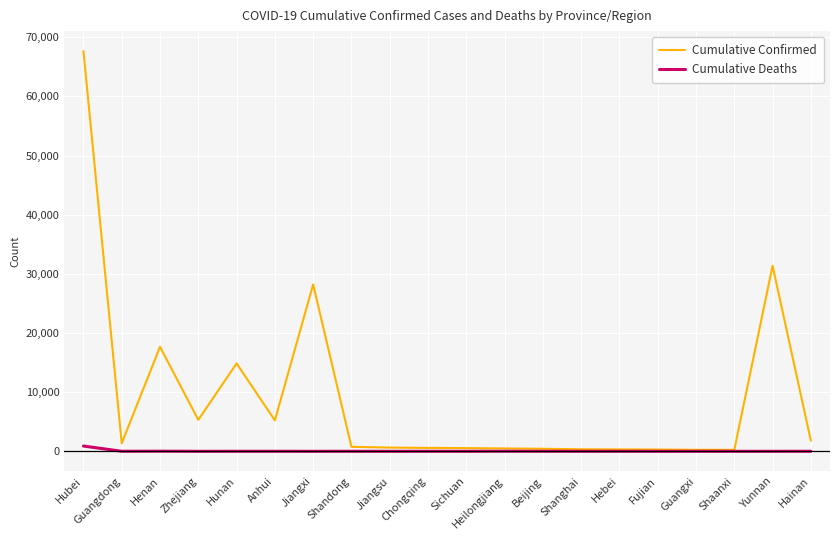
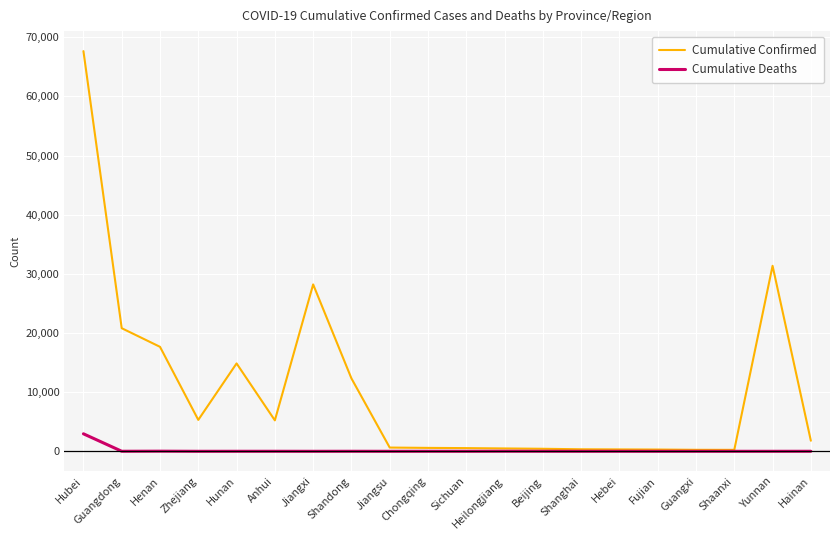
  {
    "Cumulative Confirmed": {
      "Hubei": "68,000",
-     "Guangdong": "1,000",
+     "Guangdong": "21,000",
      "Henan": "18,000",
      "Zhejiang": "5,000",
      "Hunan": "15,000",
      "Anhui": "5,000",
      "Jiangxi": "28,000",
-     "Shandong": "1,000",
+     "Shandong": "12,000",
      "Jiangsu": "1,000",
      "Chongqing": "1,000",
      "Sichuan": "1,000",
      "Heilongjiang": "0",
      "Yunnan": "31,000",
      "Hainan": "2,000"
    },
    "Cumulative Deaths": {
-     "Hubei": "1,000",
+     "Hubei": "3,000",
      "Guangdong": "0",
      "Henan": "0",
      "Zhejiang": "0",
      "Hunan": "0",
      "Anhui": "0",
      "Jiangxi": "0",
      "Shandong": "0",
      "Jiangsu": "0",
      "Chongqing": "0",
      "Sichuan": "0",
      "Heilongjiang": "0",
      "Yunnan": "0",
      "Hainan": "0"
    }
  }
